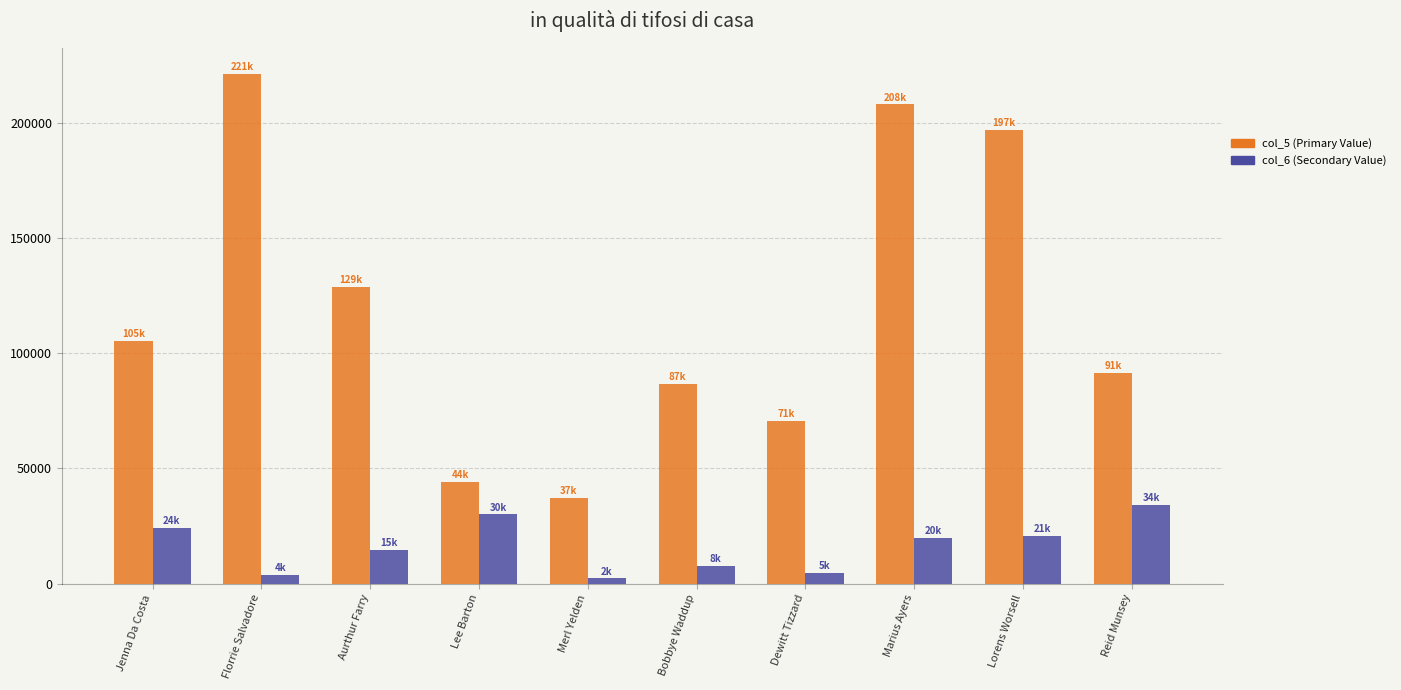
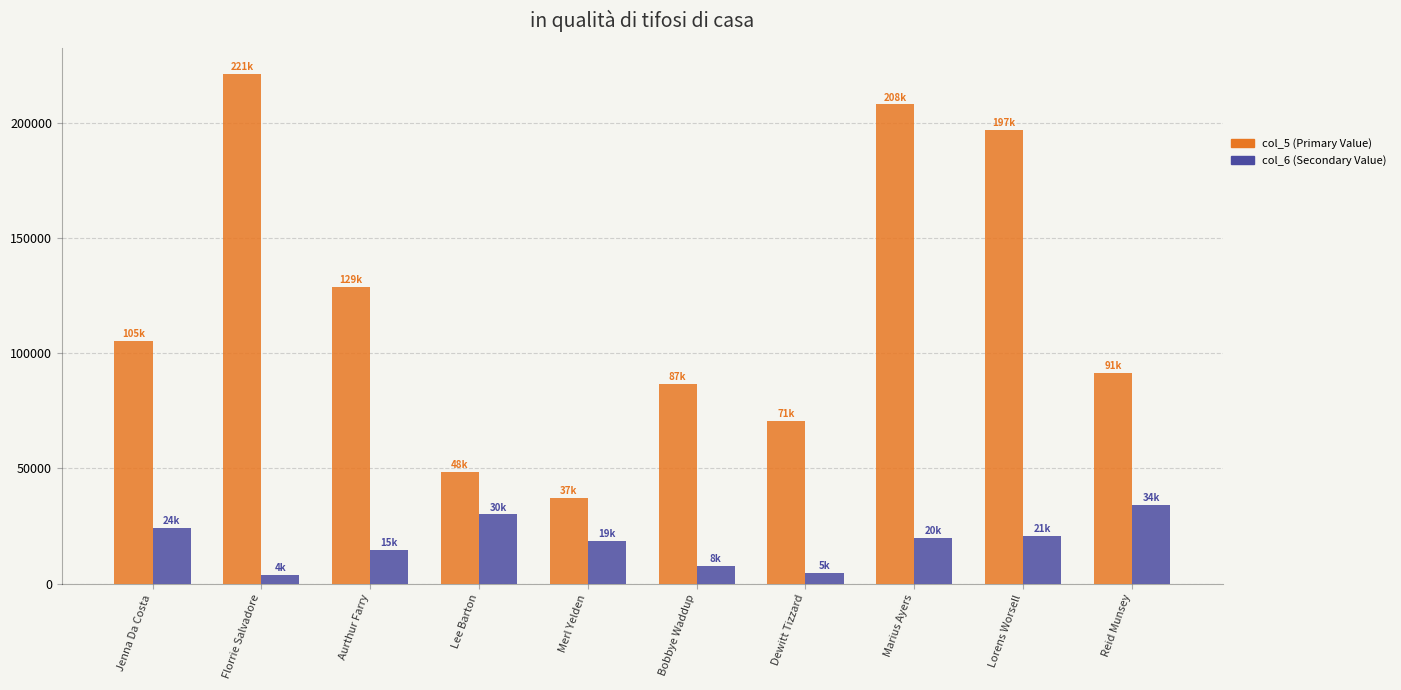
  {
    "col_5 (Primary Value)": {
      "Jenna Da Costa": "105k",
      "Florrie Salvadore": "221k",
      "Aurthur Farry": "129k",
-     "Lee Barton": "44k",
+     "Lee Barton": "48k",
      "Merl Yelden": "37k",
      "Bobbye Waddup": "87k",
      "Dewitt Tizzard": "71k",
      "Marius Ayers": "208k",
      "Lorens Worsell": "197k",
      "Reid Munsey": "91k"
    },
    "col_6 (Secondary Value)": {
      "Jenna Da Costa": "24k",
      "Florrie Salvadore": "4k",
      "Aurthur Farry": "15k",
      "Lee Barton": "30k",
-     "Merl Yelden": "2k",
+     "Merl Yelden": "19k",
      "Bobbye Waddup": "8k",
      "Dewitt Tizzard": "5k",
      "Marius Ayers": "20k",
      "Lorens Worsell": "21k",
      "Reid Munsey": "34k"
    }
  }
